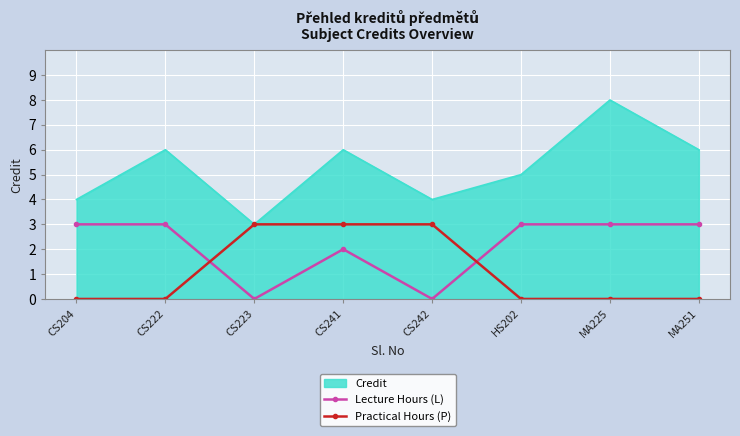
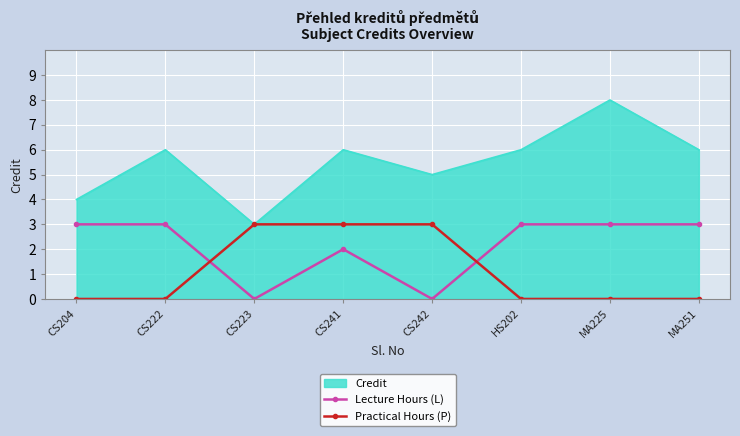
  {
    "Credit": {
      "CS204": 4,
      "CS222": 6,
      "CS241": 6,
-     "CS242": 4,
-     "HS202": 5,
+     "CS242": 5,
+     "HS202": 6,
      "MA225": 8,
      "MA251": 6
    },
    "Lecture Hours (L)": {
      "CS204": 3,
      "CS222": 3,
      "CS223": 0,
      "CS241": 2,
      "CS242": 0,
      "HS202": 3,
      "MA225": 3,
      "MA251": 3
    },
    "Practical Hours (P)": {
      "CS204": 0,
      "CS222": 0,
      "CS241": 3,
      "CS242": 3,
      "HS202": 0,
      "MA225": 0,
      "MA251": 0
    }
  }
